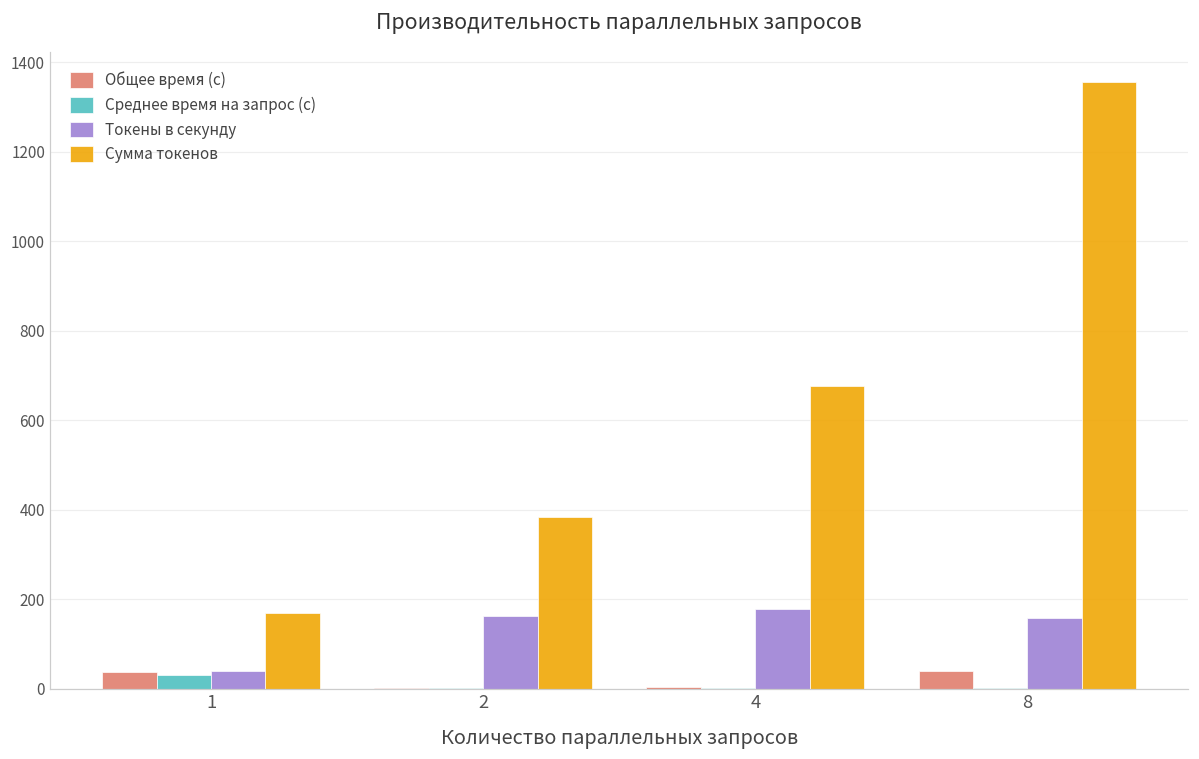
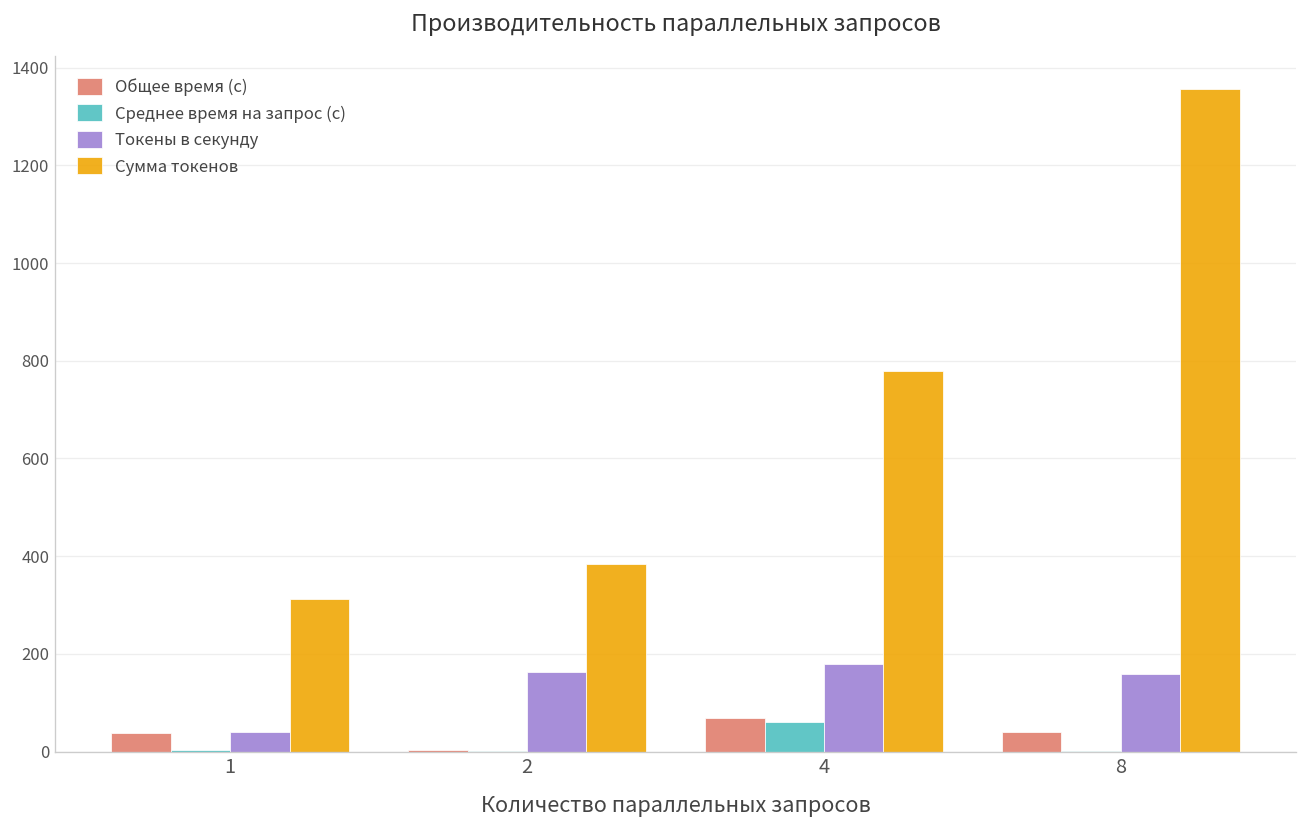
  {
    "Общее время (с)": {
      "1": 40,
-     "4": 0,
+     "4": 70,
      "8": 40
    },
    "Среднее время на запрос (с)": {
-     "1": 30,
-     "4": 0
+     "1": 0,
+     "4": 60
    },
    "Токены в секунду": {
      "1": 40,
      "2": 160,
      "4": 180,
      "8": 160
    },
    "Сумма токенов": {
-     "1": 170,
+     "1": 310,
      "2": 380,
-     "4": 680,
+     "4": 780,
      "8": 1360
    }
  }
